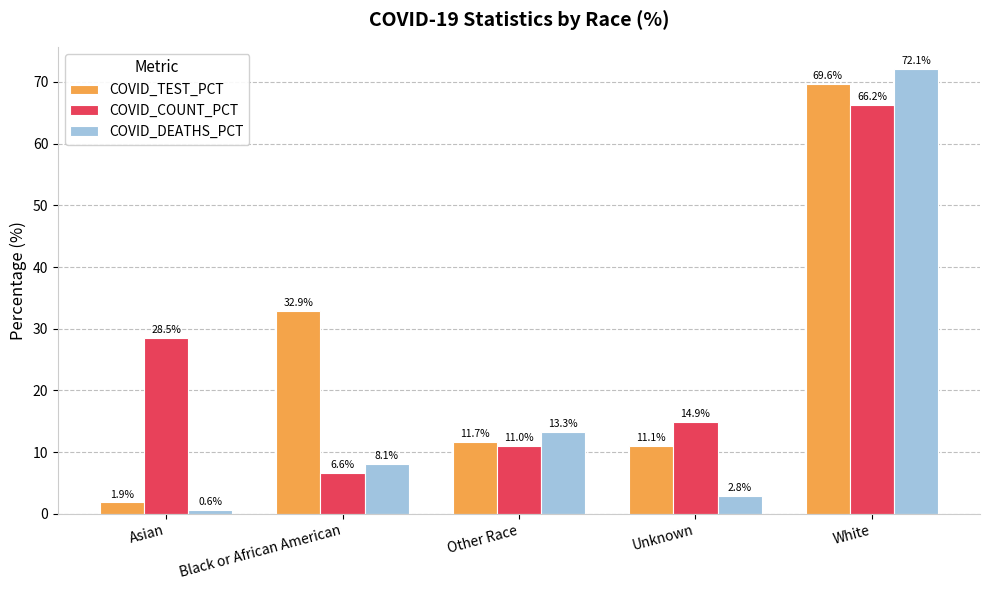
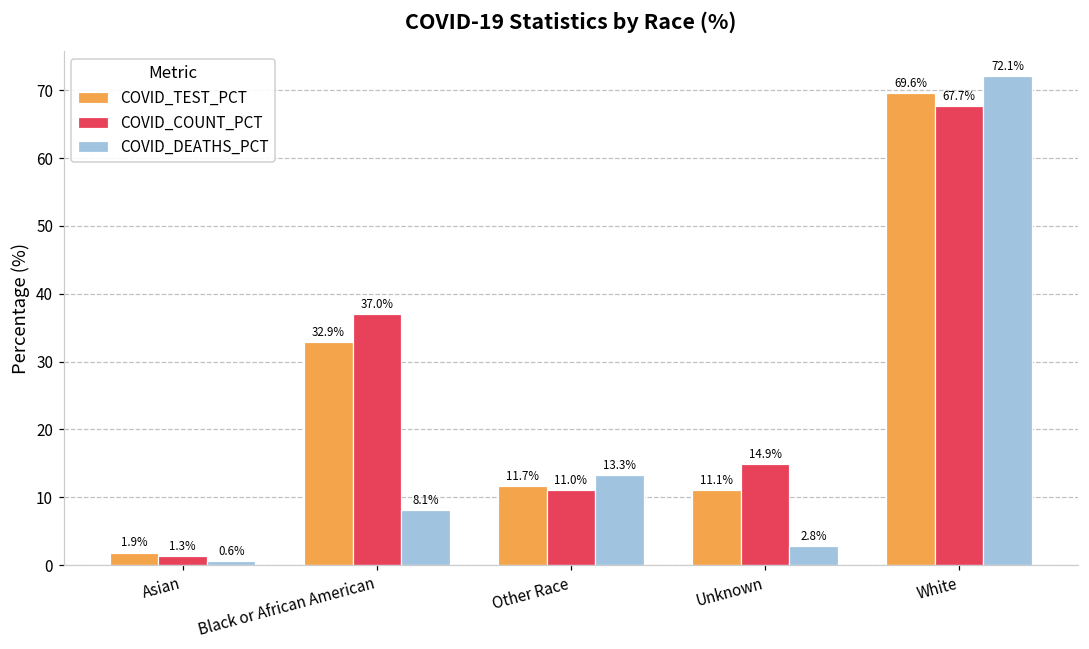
  {
    "COVID_TEST_PCT": {
      "Asian": "1.9%",
      "Black or African American": "32.9%",
      "Other Race": "11.7%",
      "Unknown": "11.1%",
      "White": "69.6%"
    },
    "COVID_COUNT_PCT": {
-     "Asian": "28.5%",
-     "Black or African American": "6.6%",
+     "Asian": "1.3%",
+     "Black or African American": "37.0%",
      "Other Race": "11.0%",
      "Unknown": "14.9%",
-     "White": "66.2%"
+     "White": "67.7%"
    },
    "COVID_DEATHS_PCT": {
      "Asian": "0.6%",
      "Black or African American": "8.1%",
      "Other Race": "13.3%",
      "Unknown": "2.8%",
      "White": "72.1%"
    }
  }
